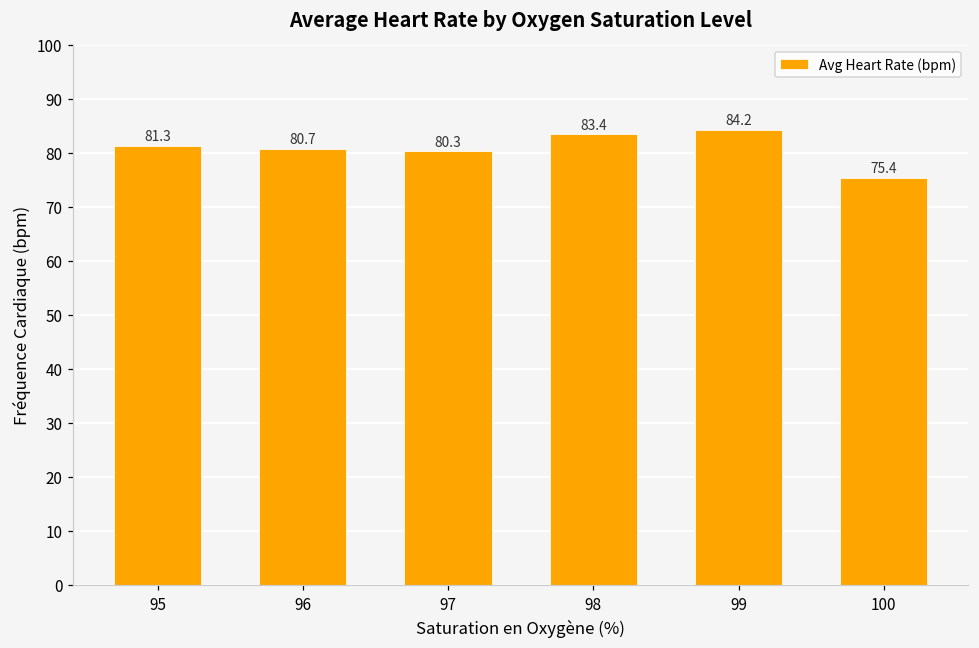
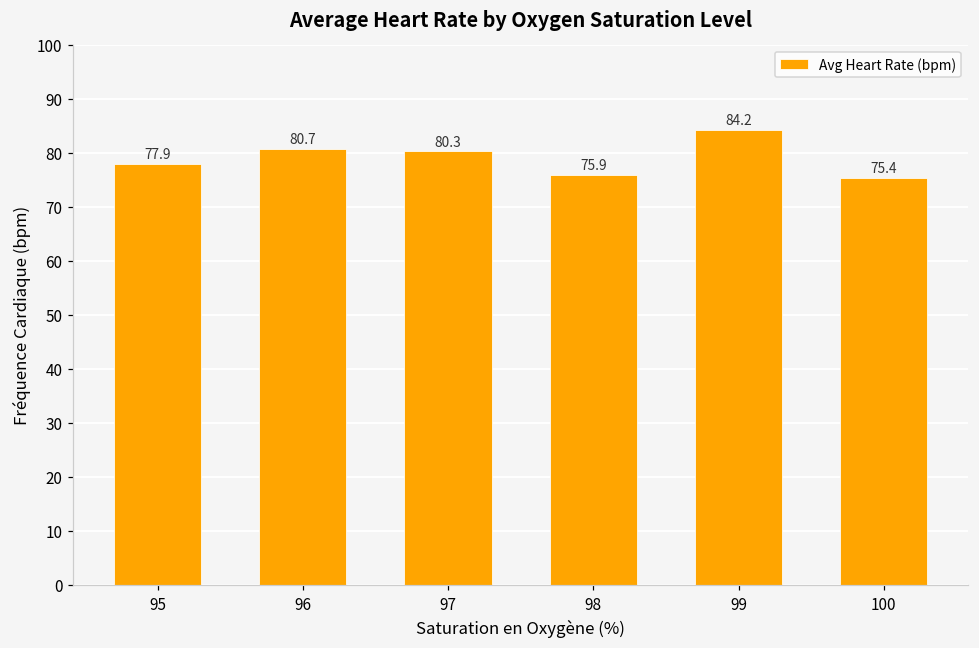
  {
-   "95": 81.3,
+   "95": 77.9,
    "96": 80.7,
    "97": 80.3,
-   "98": 83.4,
+   "98": 75.9,
    "99": 84.2,
    "100": 75.4
  }
